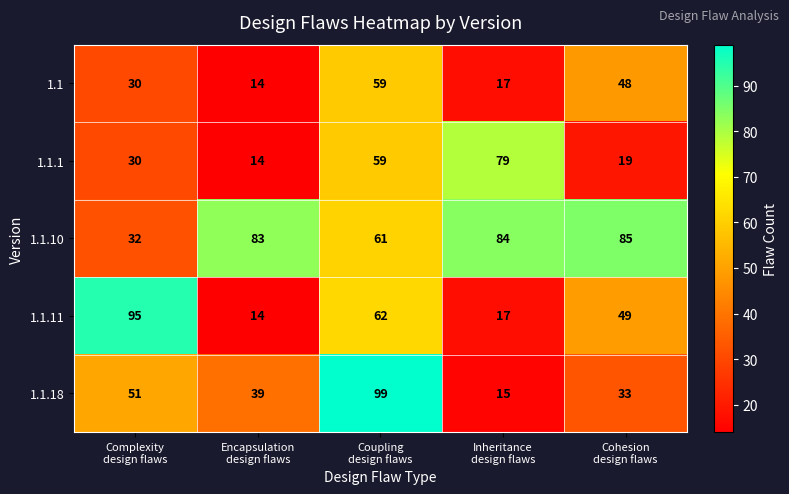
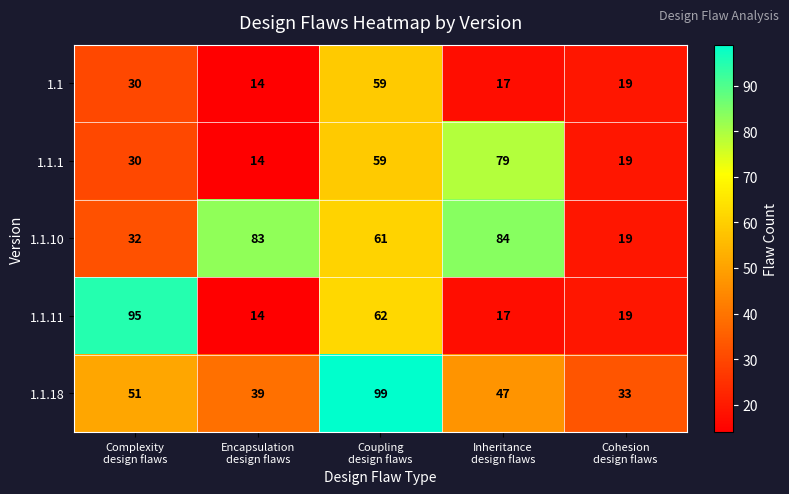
  {
    "1.1": {
      "Complexity design flaws": 30,
      "Encapsulation design flaws": 14,
      "Coupling design flaws": 59,
      "Inheritance design flaws": 17,
-     "Cohesion design flaws": 48
+     "Cohesion design flaws": 19
    },
    "1.1.1": {
      "Complexity design flaws": 30,
      "Encapsulation design flaws": 14,
      "Coupling design flaws": 59,
      "Inheritance design flaws": 79,
      "Cohesion design flaws": 19
    },
    "1.1.10": {
      "Complexity design flaws": 32,
      "Encapsulation design flaws": 83,
      "Coupling design flaws": 61,
      "Inheritance design flaws": 84,
-     "Cohesion design flaws": 85
+     "Cohesion design flaws": 19
    },
    "1.1.11": {
      "Complexity design flaws": 95,
      "Encapsulation design flaws": 14,
      "Coupling design flaws": 62,
      "Inheritance design flaws": 17,
-     "Cohesion design flaws": 49
+     "Cohesion design flaws": 19
    },
    "1.1.18": {
      "Complexity design flaws": 51,
      "Encapsulation design flaws": 39,
      "Coupling design flaws": 99,
-     "Inheritance design flaws": 15,
+     "Inheritance design flaws": 47,
      "Cohesion design flaws": 33
    }
  }
